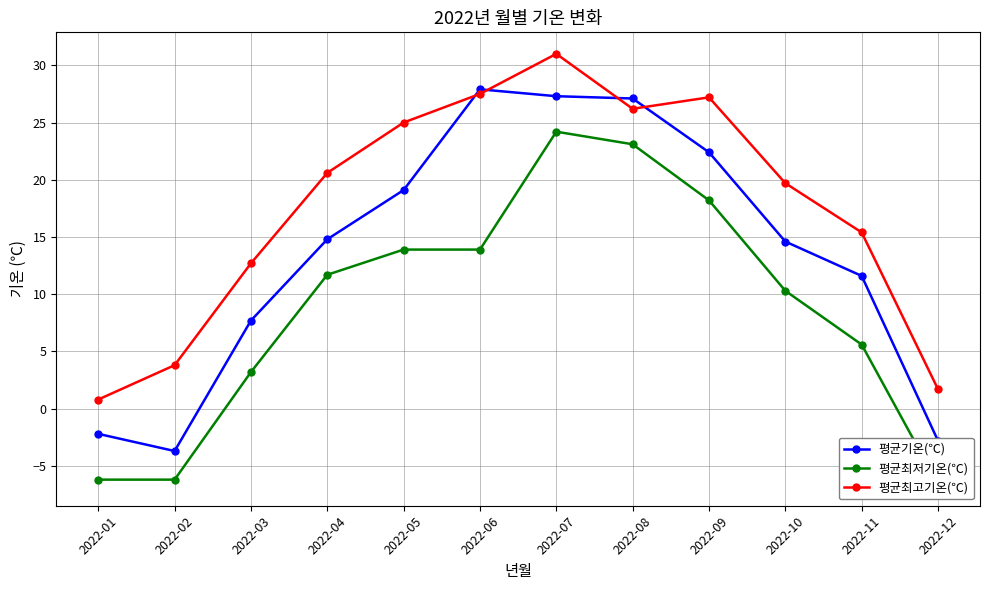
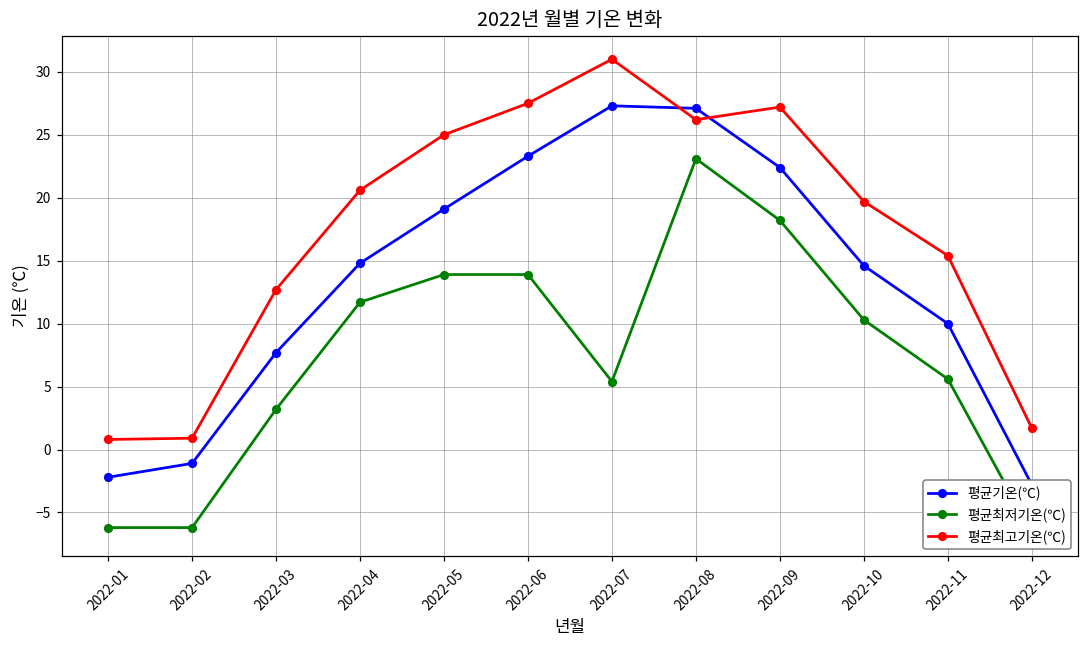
  {
    "평균기온(℃)": {
      "2022-01": -2.2,
-     "2022-02": -3.7,
+     "2022-02": -1.1,
      "2022-03": 7.7,
      "2022-04": 14.8,
      "2022-05": 19.1,
-     "2022-06": 27.9,
+     "2022-06": 23.3,
      "2022-07": 27.3,
      "2022-08": 27.1,
      "2022-09": 22.4,
      "2022-10": 14.6,
-     "2022-11": 11.6
+     "2022-11": 10.0
    },
    "평균최저기온(℃)": {
      "2022-01": -6.2,
      "2022-02": -6.2,
      "2022-03": 3.2,
      "2022-04": 11.7,
      "2022-05": 13.9,
      "2022-06": 13.9,
-     "2022-07": 24.2,
+     "2022-07": 5.4,
      "2022-08": 23.1,
      "2022-09": 18.2,
      "2022-10": 10.3,
      "2022-11": 5.6
    },
    "평균최고기온(℃)": {
      "2022-01": 0.8,
-     "2022-02": 3.8,
+     "2022-02": 0.9,
      "2022-03": 12.7,
      "2022-04": 20.6,
      "2022-05": 25.0,
      "2022-06": 27.5,
      "2022-07": 31.0,
      "2022-08": 26.2,
      "2022-09": 27.2,
      "2022-10": 19.7,
      "2022-11": 15.4,
      "2022-12": 1.7
    }
  }
